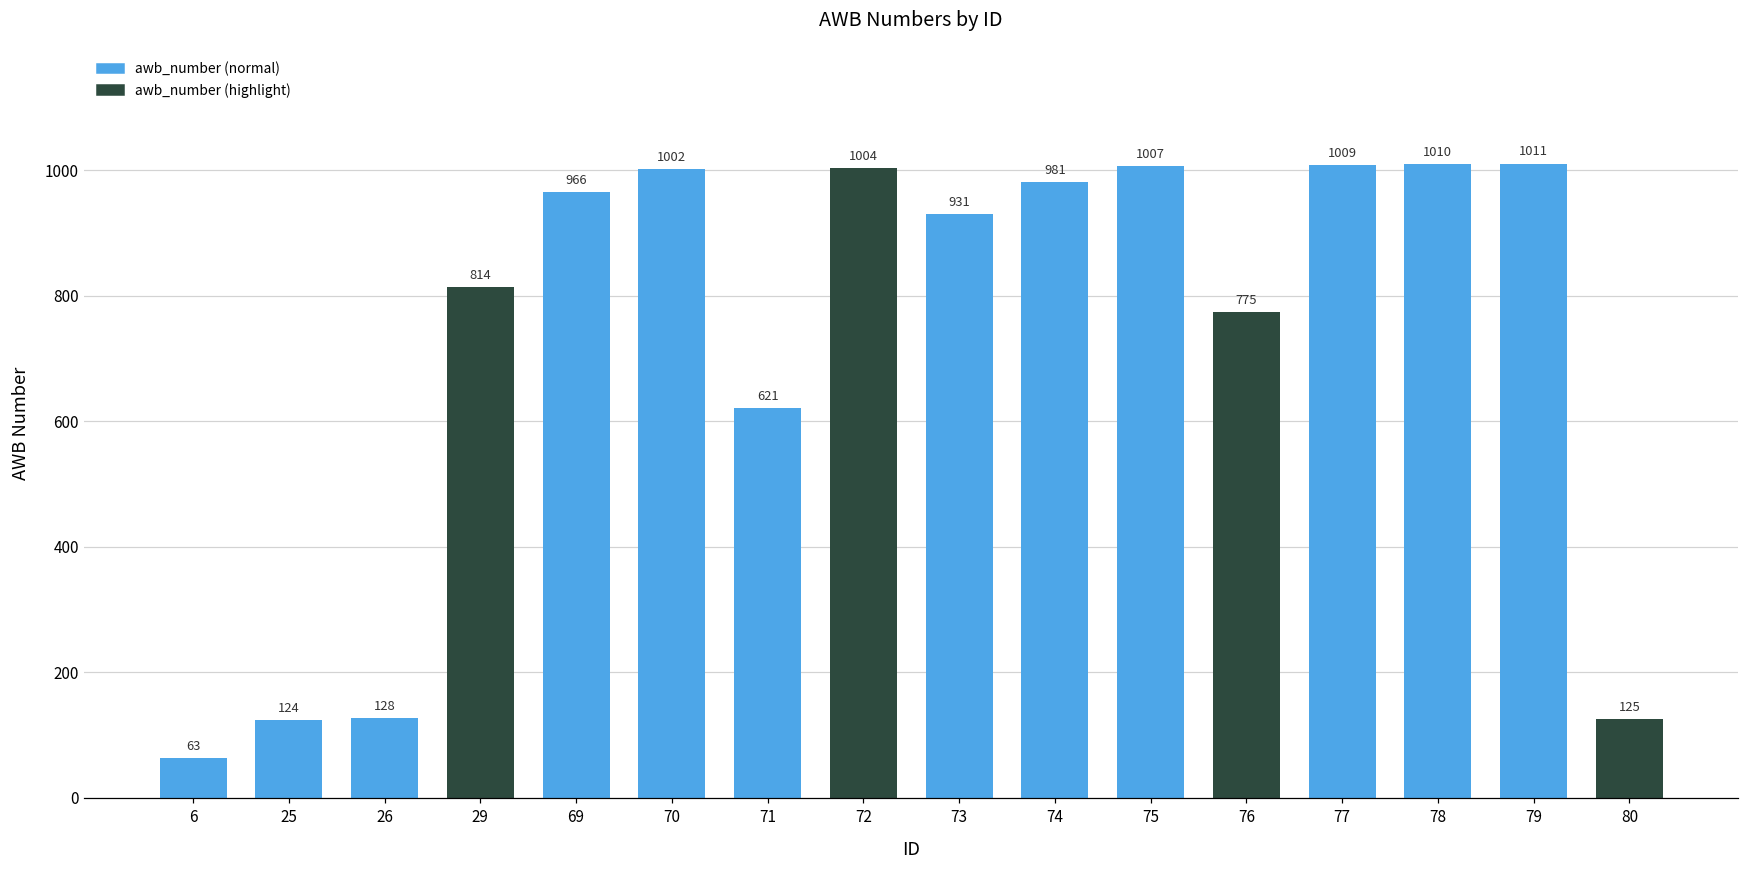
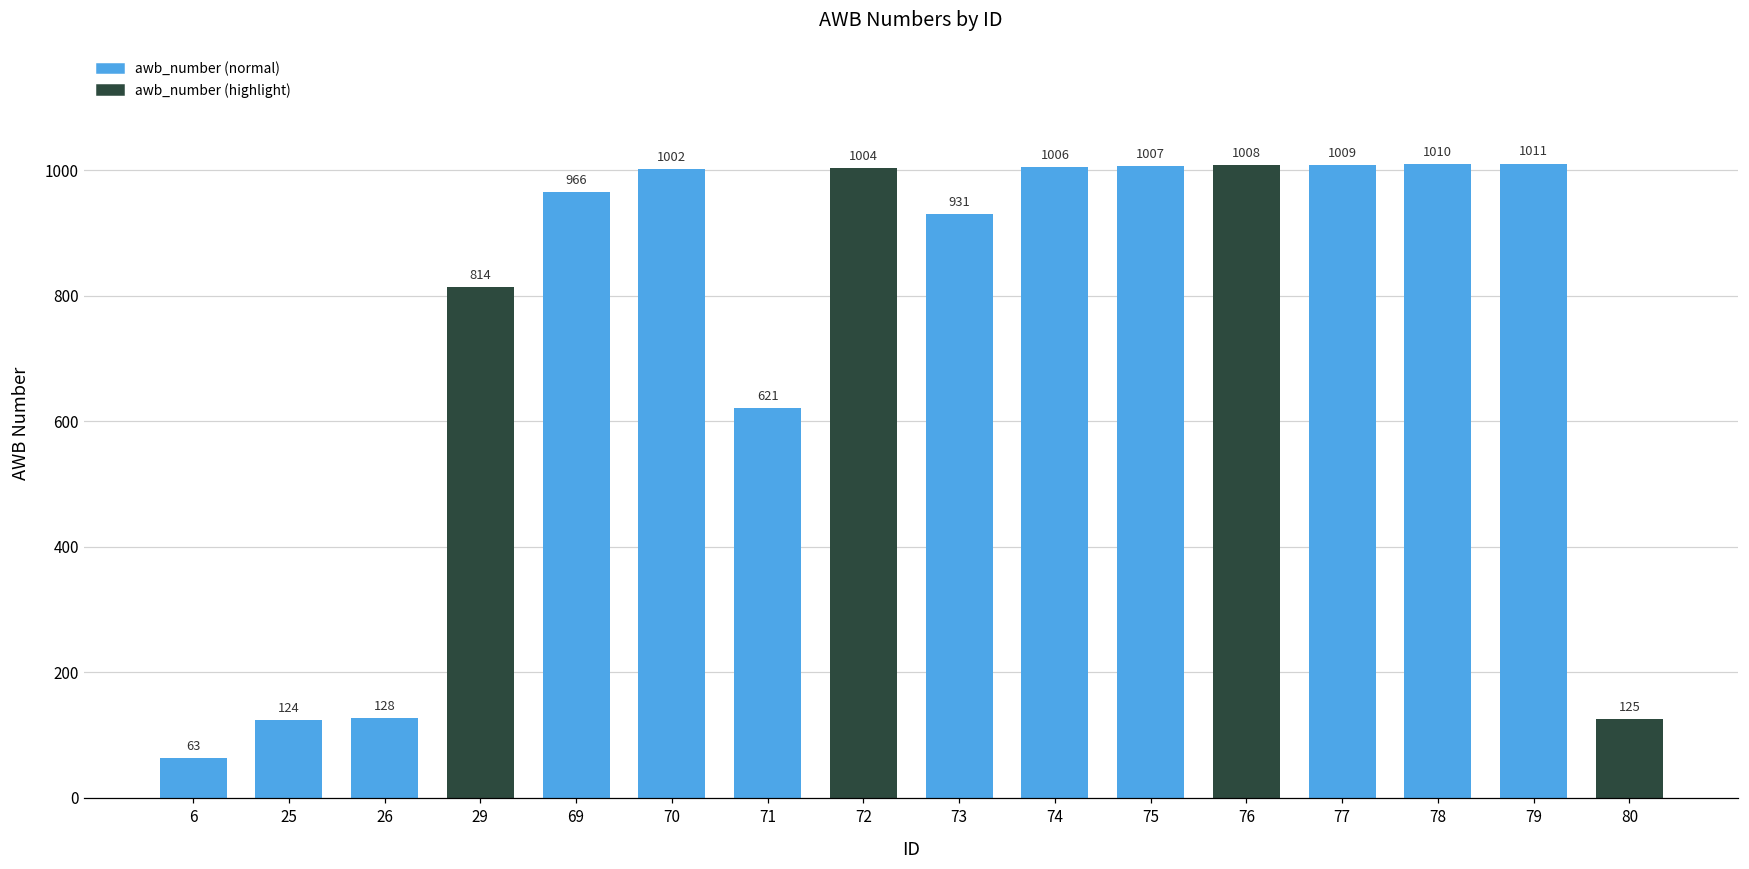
  {
    "6": 63,
    "25": 124,
    "26": 128,
    "29": 814,
    "69": 966,
    "70": 1002,
    "71": 621,
    "72": 1004,
    "73": 931,
-   "74": 981,
+   "74": 1006,
    "75": 1007,
-   "76": 775,
+   "76": 1008,
    "77": 1009,
    "78": 1010,
    "79": 1011,
    "80": 125
  }
